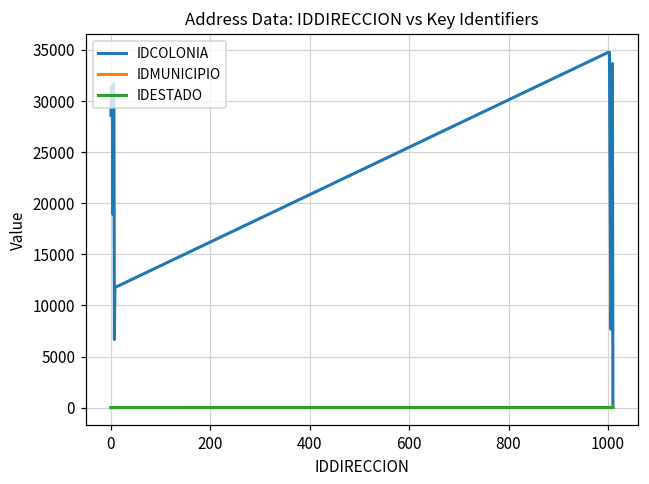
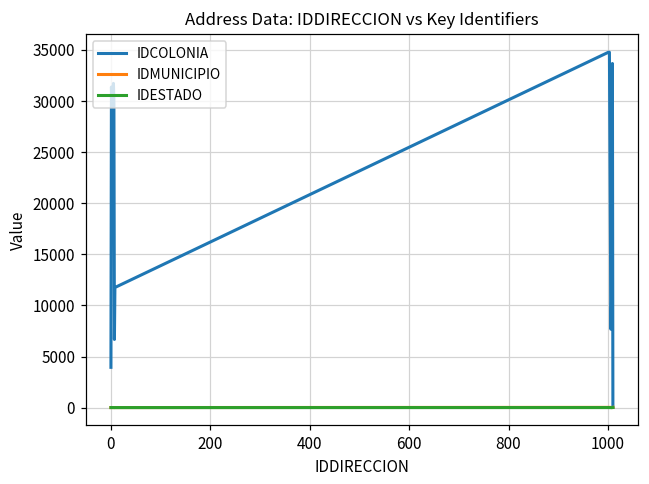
  {
    "IDCOLONIA": {
-     "0": 29000
+     "0": 4000
    }
  }
